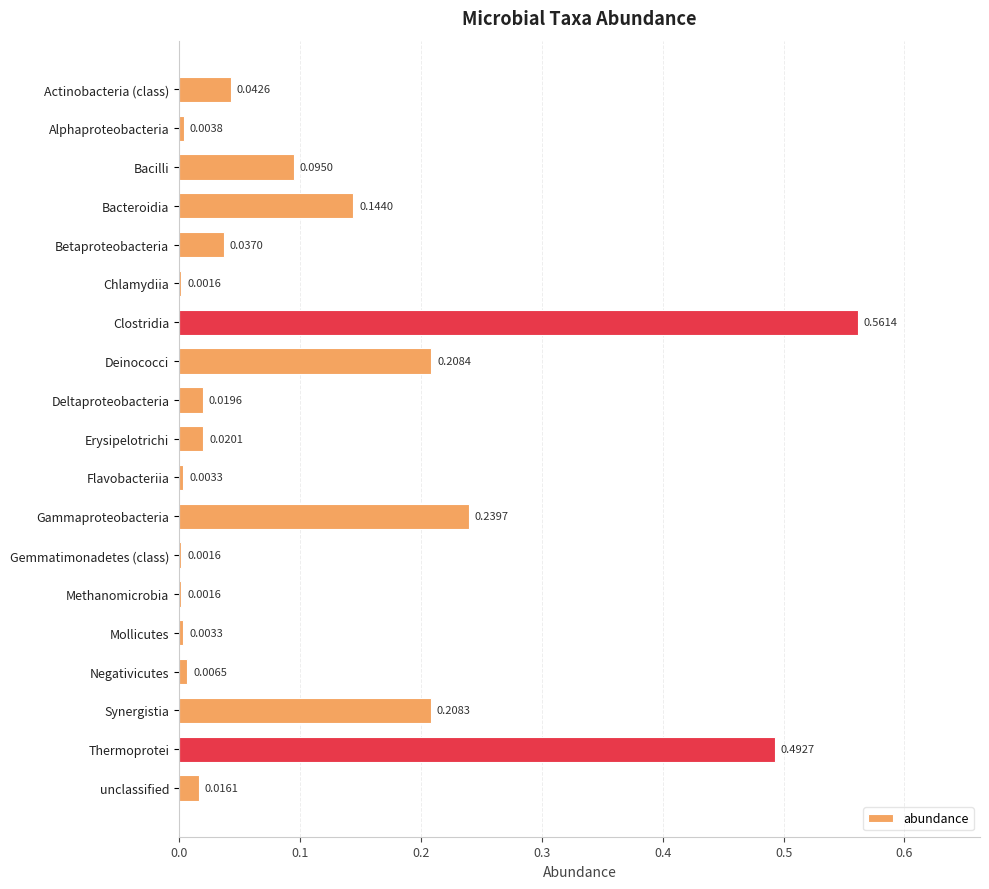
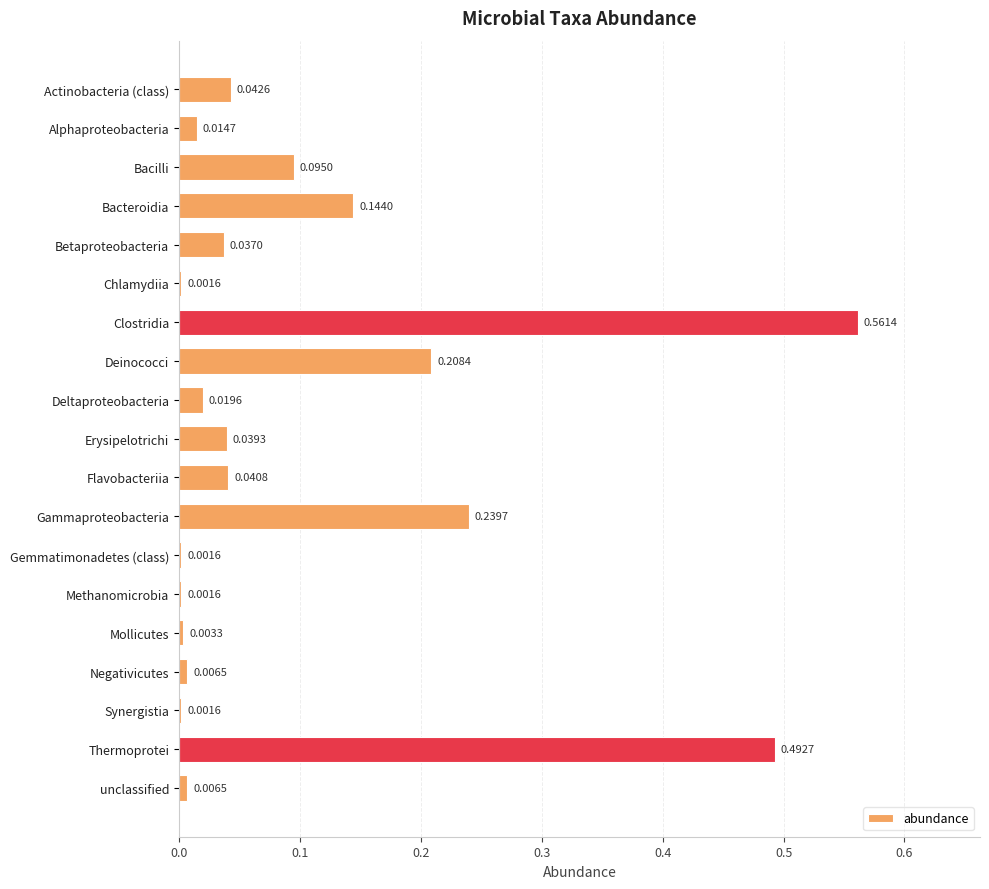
  {
    "Actinobacteria (class)": 0.0426,
-   "Alphaproteobacteria": 0.0038,
+   "Alphaproteobacteria": 0.0147,
    "Bacilli": 0.0950,
    "Bacteroidia": 0.1440,
    "Betaproteobacteria": 0.0370,
    "Chlamydiia": 0.0016,
    "Clostridia": 0.5614,
    "Deinococci": 0.2084,
    "Deltaproteobacteria": 0.0196,
-   "Erysipelotrichi": 0.0201,
-   "Flavobacteriia": 0.0033,
+   "Erysipelotrichi": 0.0393,
+   "Flavobacteriia": 0.0408,
    "Gammaproteobacteria": 0.2397,
    "Gemmatimonadetes (class)": 0.0016,
    "Methanomicrobia": 0.0016,
    "Mollicutes": 0.0033,
    "Negativicutes": 0.0065,
-   "Synergistia": 0.2083,
+   "Synergistia": 0.0016,
    "Thermoprotei": 0.4927,
-   "unclassified": 0.0161
+   "unclassified": 0.0065
  }
